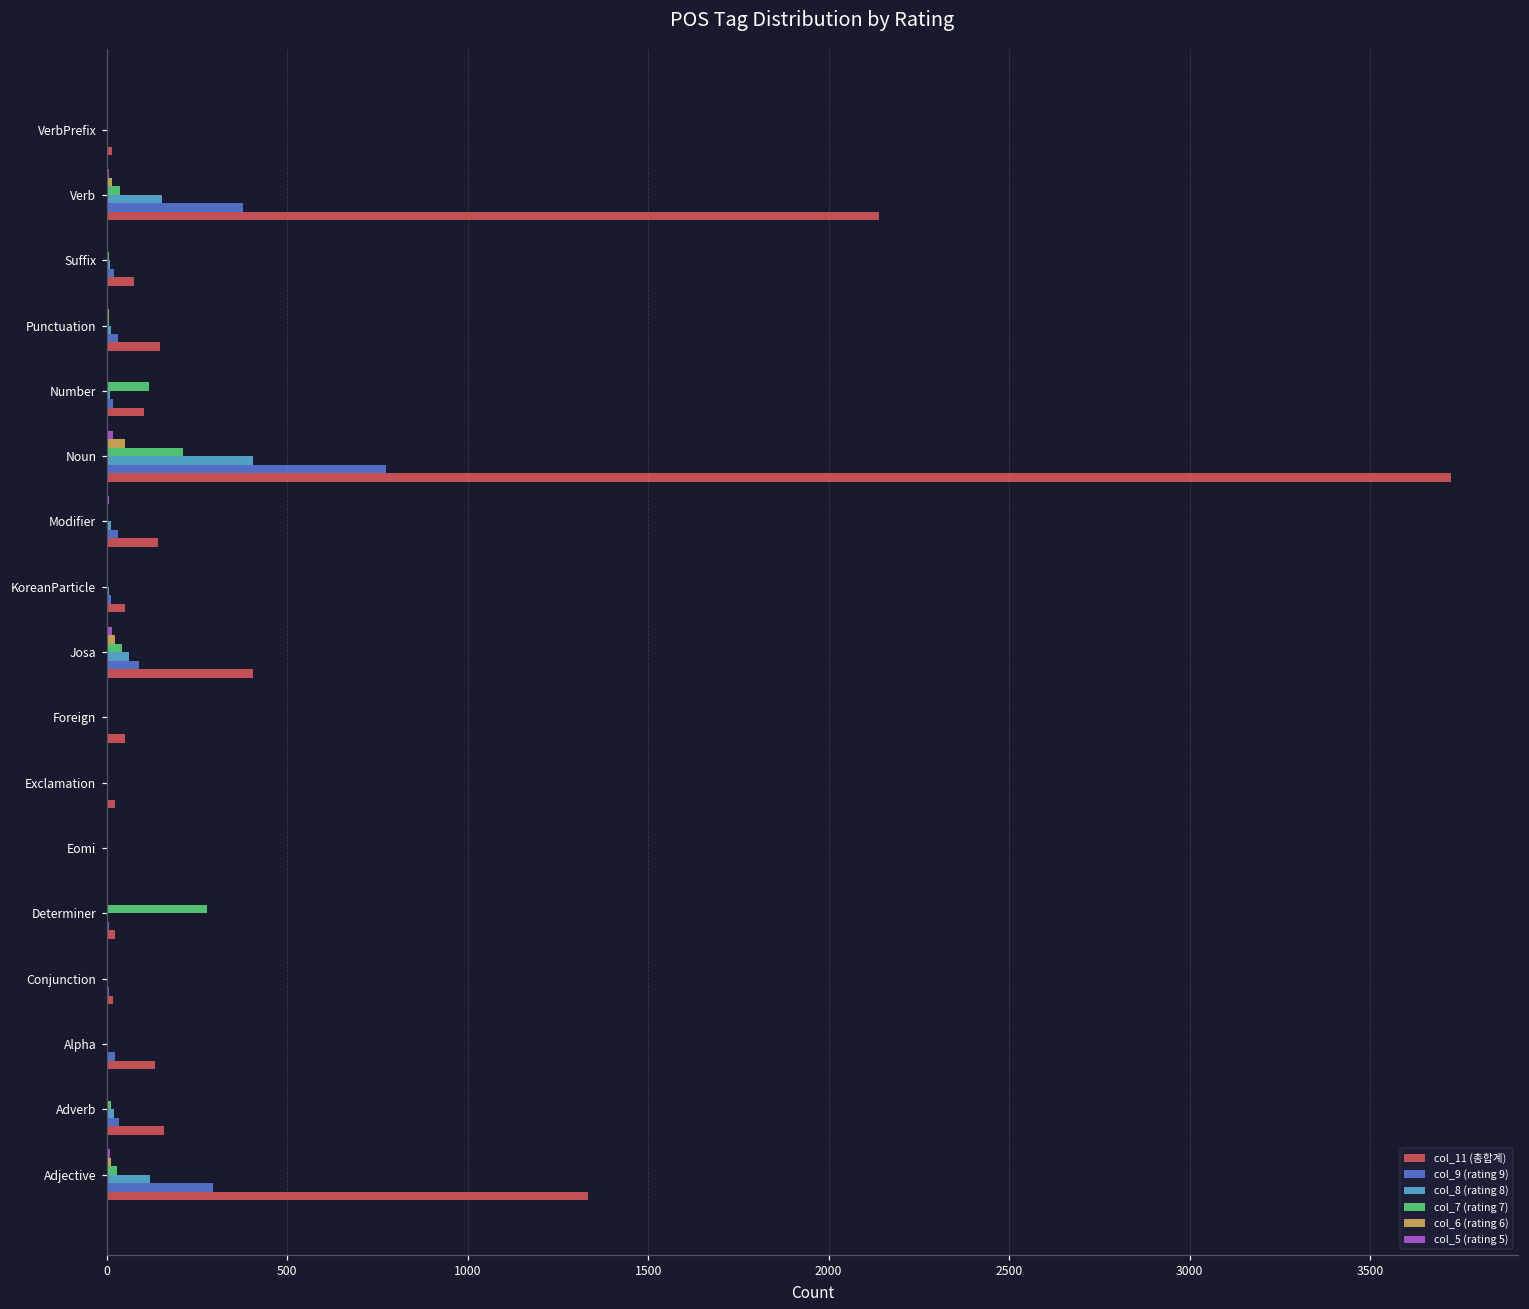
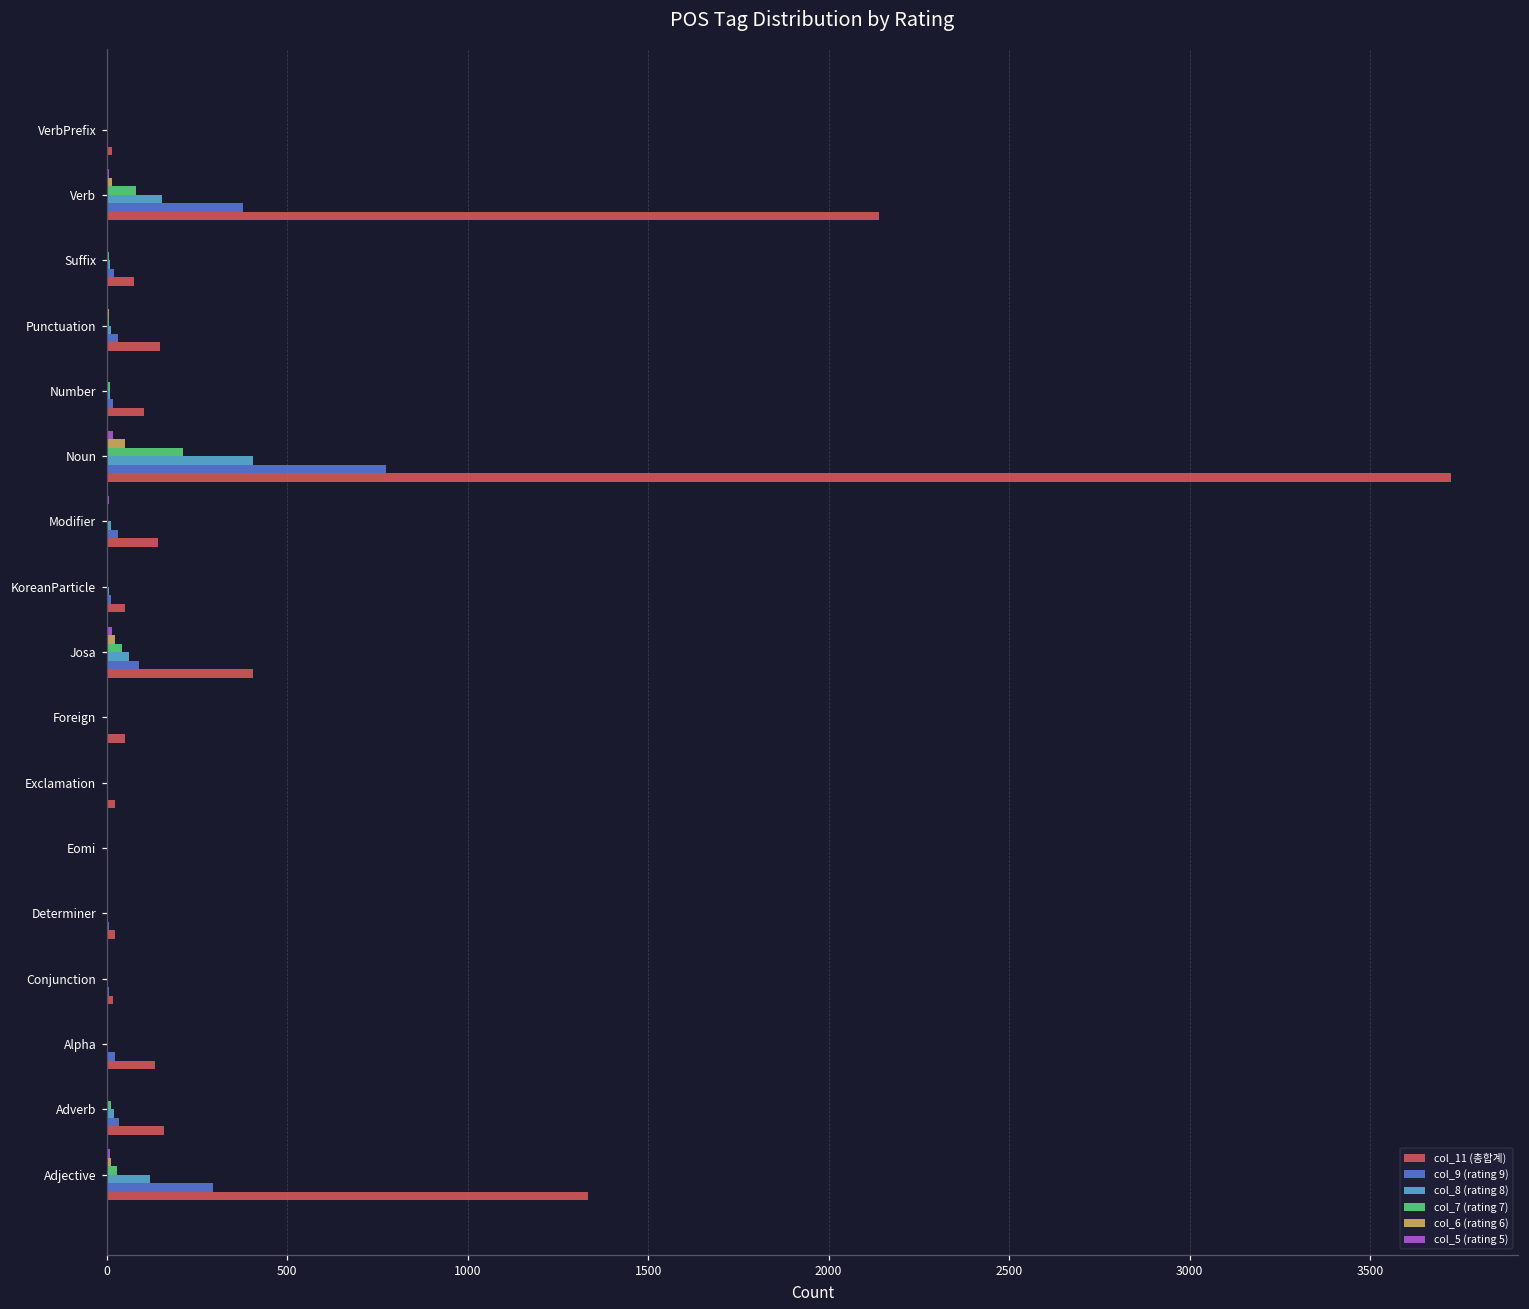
  {
    "col_11 (총합계)": {
      "VerbPrefix": 10,
      "Verb": 2140,
      "Suffix": 80,
      "Punctuation": 150,
      "Number": 100,
      "Noun": 3720,
      "Modifier": 140,
      "KoreanParticle": 50,
      "Josa": 410,
      "Foreign": 50,
      "Exclamation": 20,
      "Determiner": 20,
      "Conjunction": 20,
      "Alpha": 130,
      "Adverb": 160,
      "Adjective": 1330
    },
    "col_7 (rating 7)": {
-     "Verb": 40,
-     "Number": 120,
+     "Verb": 80,
+     "Number": 10,
      "Noun": 210,
      "Josa": 40,
      "Eomi": 0,
-     "Determiner": 280,
+     "Determiner": 0,
      "Adverb": 10,
      "Adjective": 30
    },
    "col_6 (rating 6)": {
      "Verb": 10,
      "Noun": 50,
      "KoreanParticle": 0,
      "Josa": 20,
      "Foreign": 0,
      "Exclamation": 0,
      "Eomi": 0,
      "Determiner": 0,
      "Conjunction": 0,
      "Alpha": 0,
      "Adjective": 10
    },
    "col_5 (rating 5)": {
      "VerbPrefix": 0,
      "Noun": 20,
      "KoreanParticle": 0,
      "Josa": 10,
      "Foreign": 0,
      "Exclamation": 0,
      "Eomi": 0,
      "Determiner": 0,
      "Alpha": 0,
      "Adjective": 10
    }
  }
